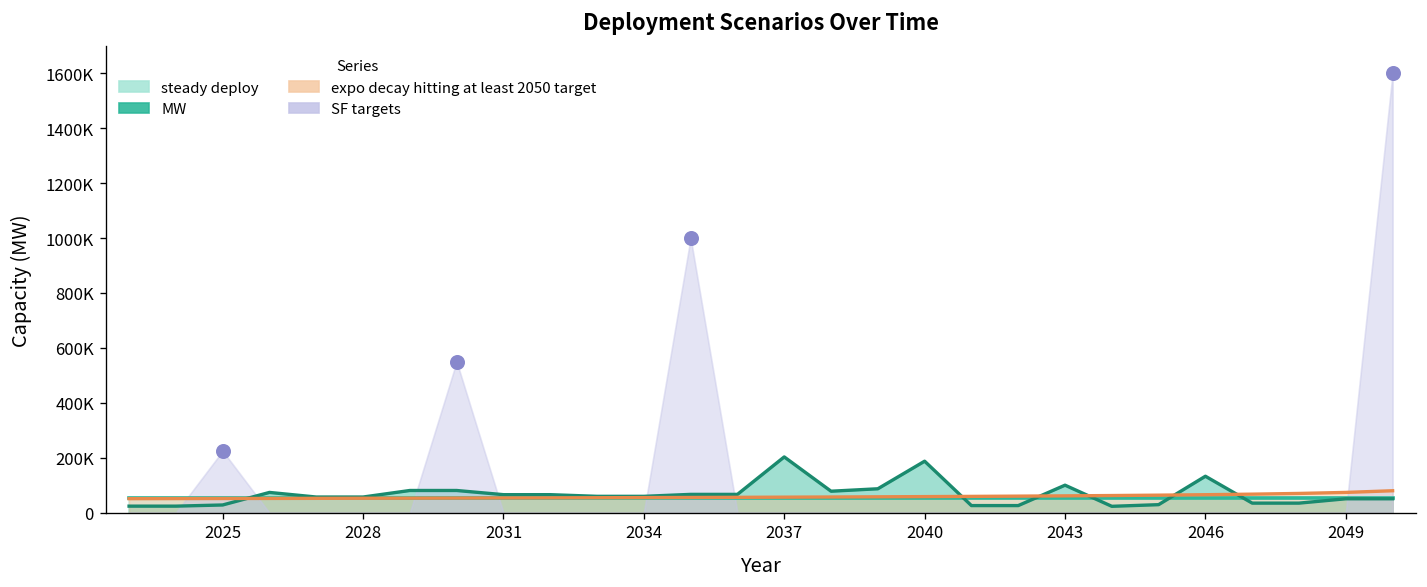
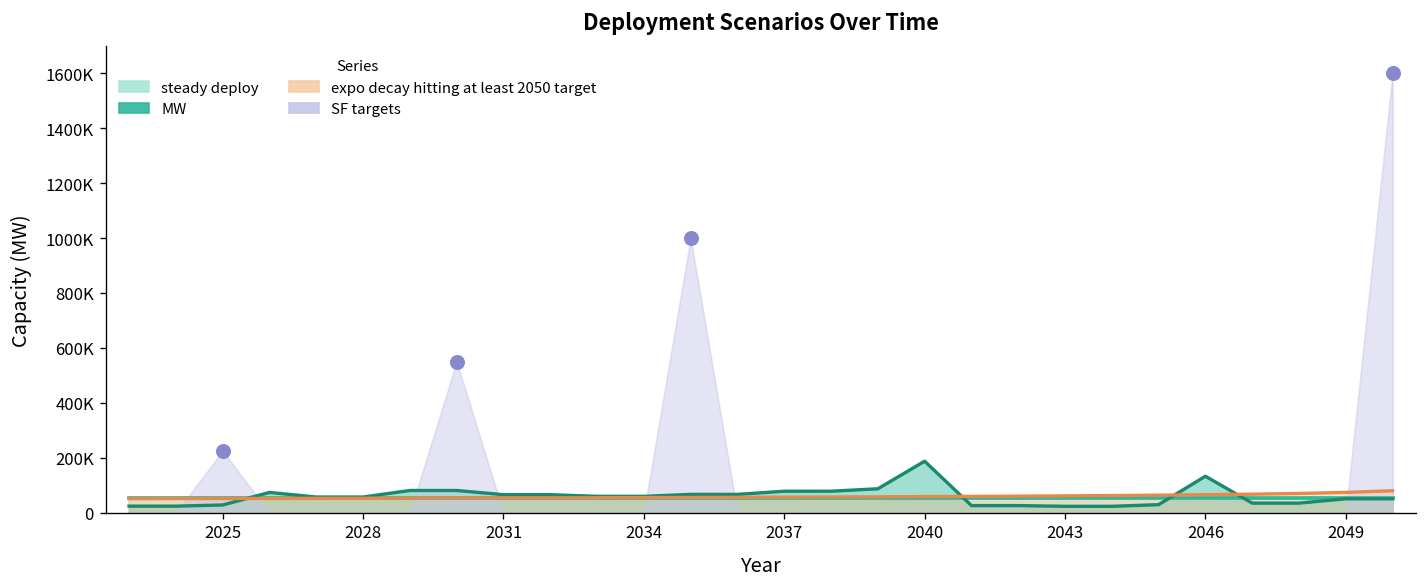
  {
    "MW": {
      "2025": 30000,
      "2031": 70000,
-     "2037": 200000,
+     "2037": 80000,
      "2040": 190000,
-     "2043": 100000,
+     "2043": 20000,
      "2046": 130000
    }
  }
